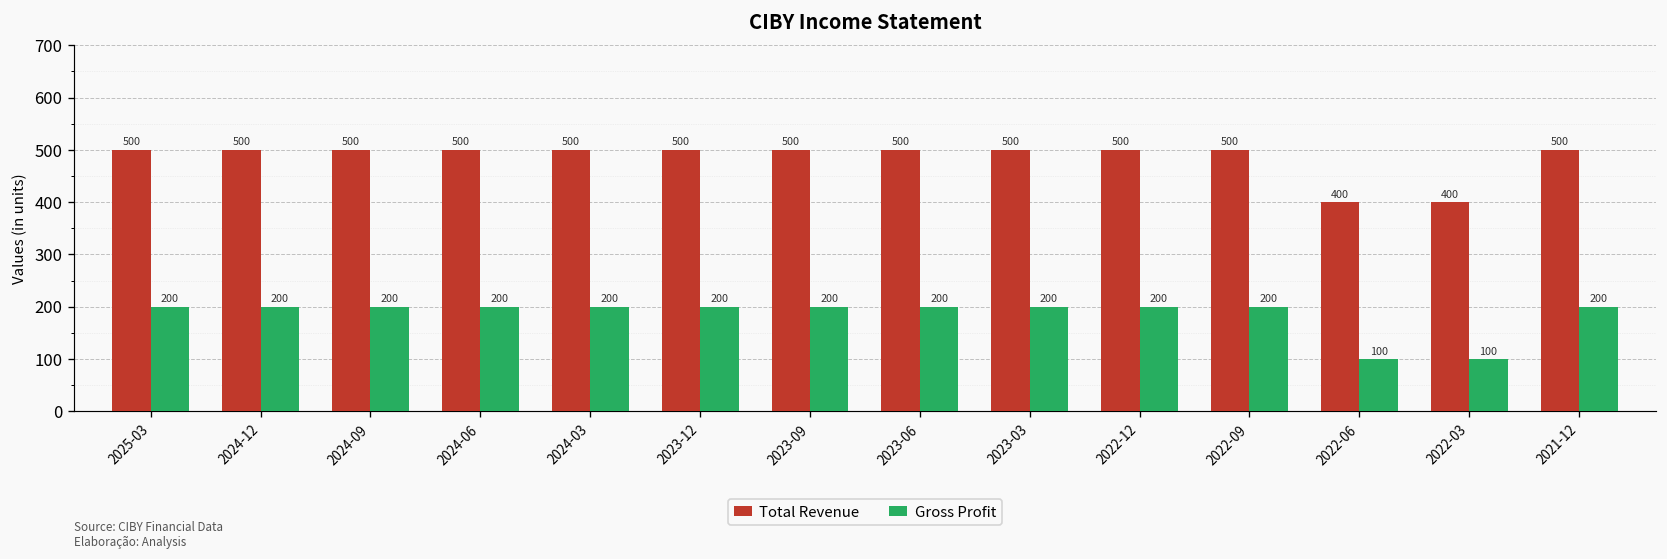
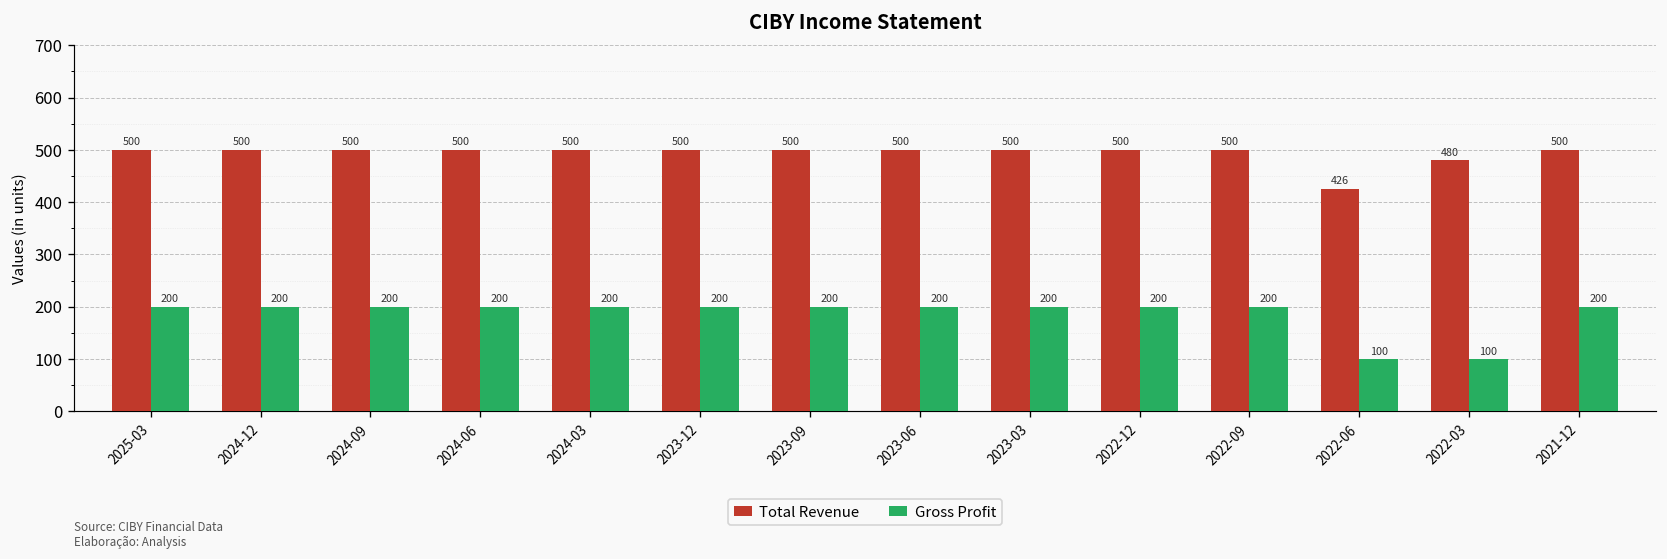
  {
    "Total Revenue": {
      "2025-03": 500,
      "2024-12": 500,
      "2024-09": 500,
      "2024-06": 500,
      "2024-03": 500,
      "2023-12": 500,
      "2023-09": 500,
      "2023-06": 500,
      "2023-03": 500,
      "2022-12": 500,
      "2022-09": 500,
-     "2022-06": 400,
-     "2022-03": 400,
+     "2022-06": 426,
+     "2022-03": 480,
      "2021-12": 500
    },
    "Gross Profit": {
      "2025-03": 200,
      "2024-12": 200,
      "2024-09": 200,
      "2024-06": 200,
      "2024-03": 200,
      "2023-12": 200,
      "2023-09": 200,
      "2023-06": 200,
      "2023-03": 200,
      "2022-12": 200,
      "2022-09": 200,
      "2022-06": 100,
      "2022-03": 100,
      "2021-12": 200
    }
  }
